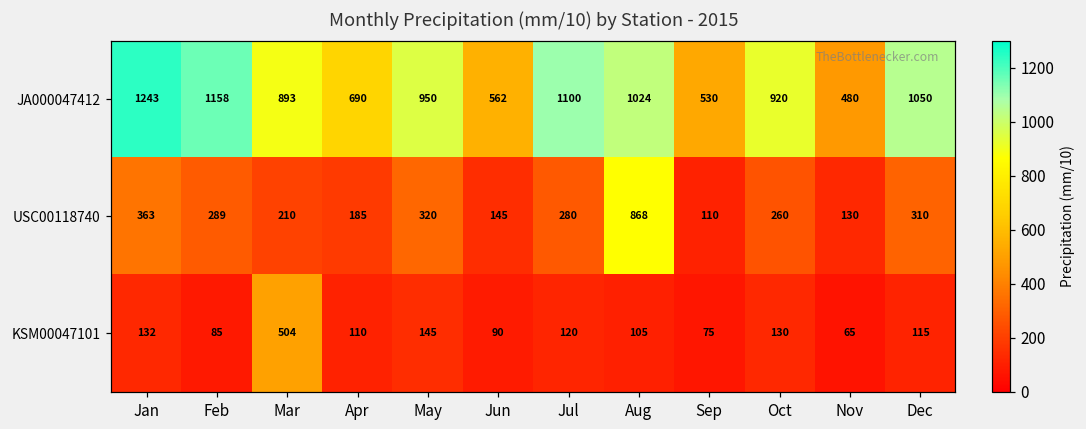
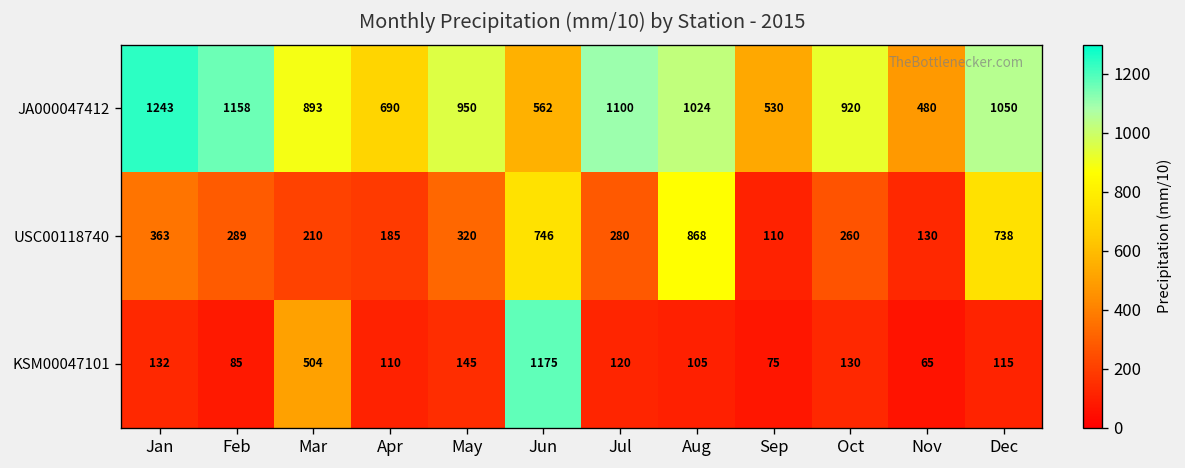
  {
    "JA000047412": {
      "Jan": 1243,
      "Feb": 1158,
      "Mar": 893,
      "Apr": 690,
      "May": 950,
      "Jun": 562,
      "Jul": 1100,
      "Aug": 1024,
      "Sep": 530,
      "Oct": 920,
      "Dec": 1050
    },
    "USC00118740": {
      "Jan": 363,
      "Feb": 289,
      "Mar": 210,
      "Apr": 185,
      "May": 320,
-     "Jun": 145,
+     "Jun": 746,
      "Jul": 280,
      "Aug": 868,
      "Sep": 110,
      "Oct": 260,
      "Nov": 130,
-     "Dec": 310
+     "Dec": 738
    },
    "KSM00047101": {
      "Jan": 132,
      "Feb": 85,
      "Mar": 504,
      "Apr": 110,
      "May": 145,
-     "Jun": 90,
+     "Jun": 1175,
      "Jul": 120,
      "Aug": 105,
      "Sep": 75,
      "Oct": 130,
      "Nov": 65,
      "Dec": 115
    }
  }
